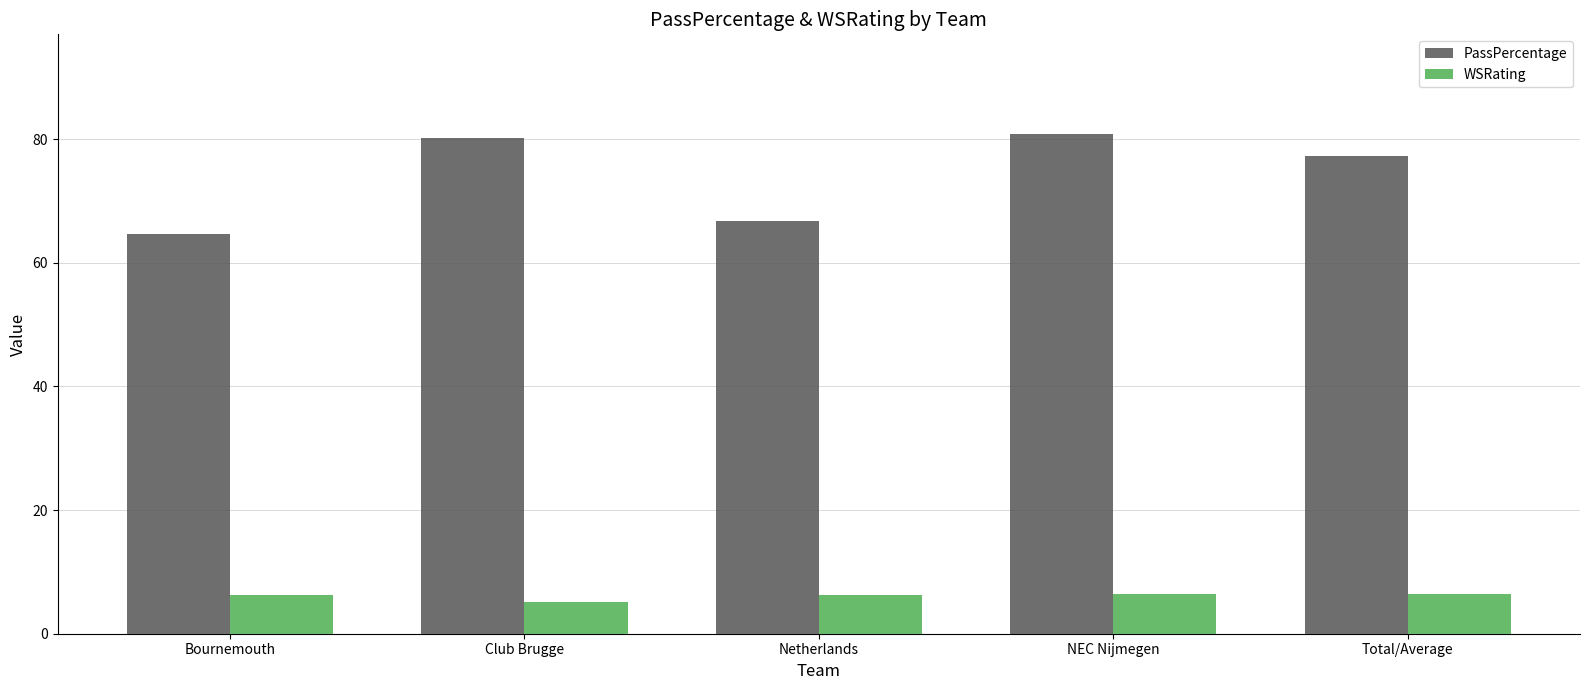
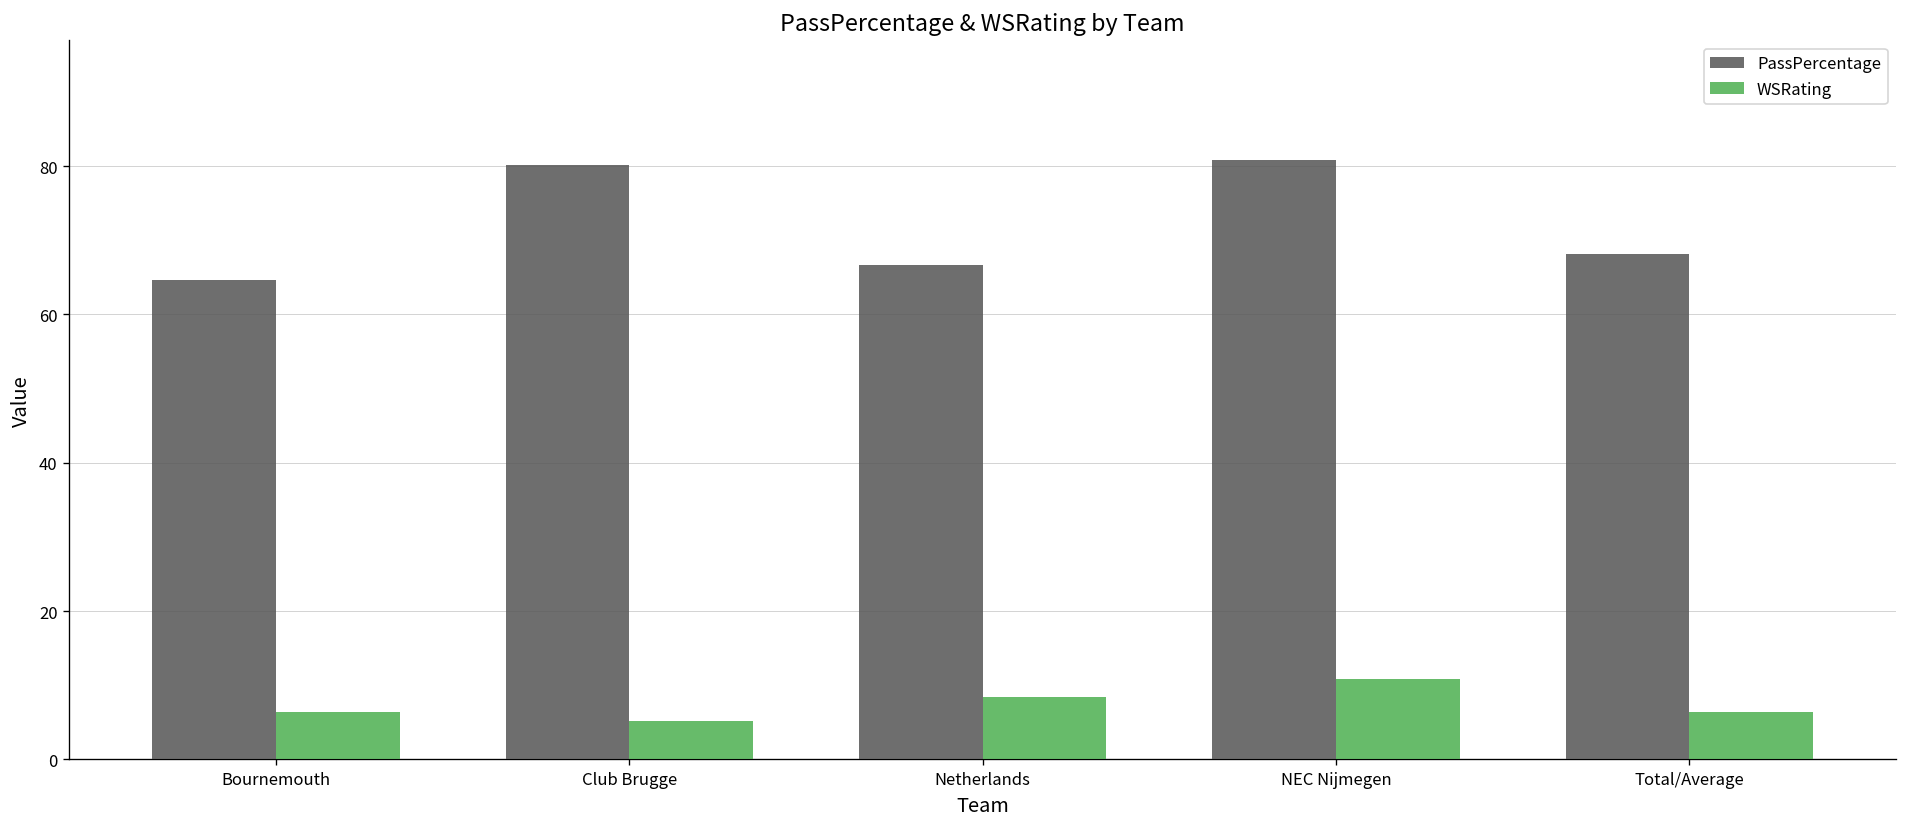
  {
    "PassPercentage": {
      "Bournemouth": 65,
      "Club Brugge": 80,
      "Netherlands": 67,
      "NEC Nijmegen": 81,
-     "Total/Average": 77
+     "Total/Average": 68
    },
    "WSRating": {
      "Bournemouth": 6,
      "Club Brugge": 5,
-     "Netherlands": 6,
-     "NEC Nijmegen": 6,
+     "Netherlands": 8,
+     "NEC Nijmegen": 11,
      "Total/Average": 6
    }
  }
